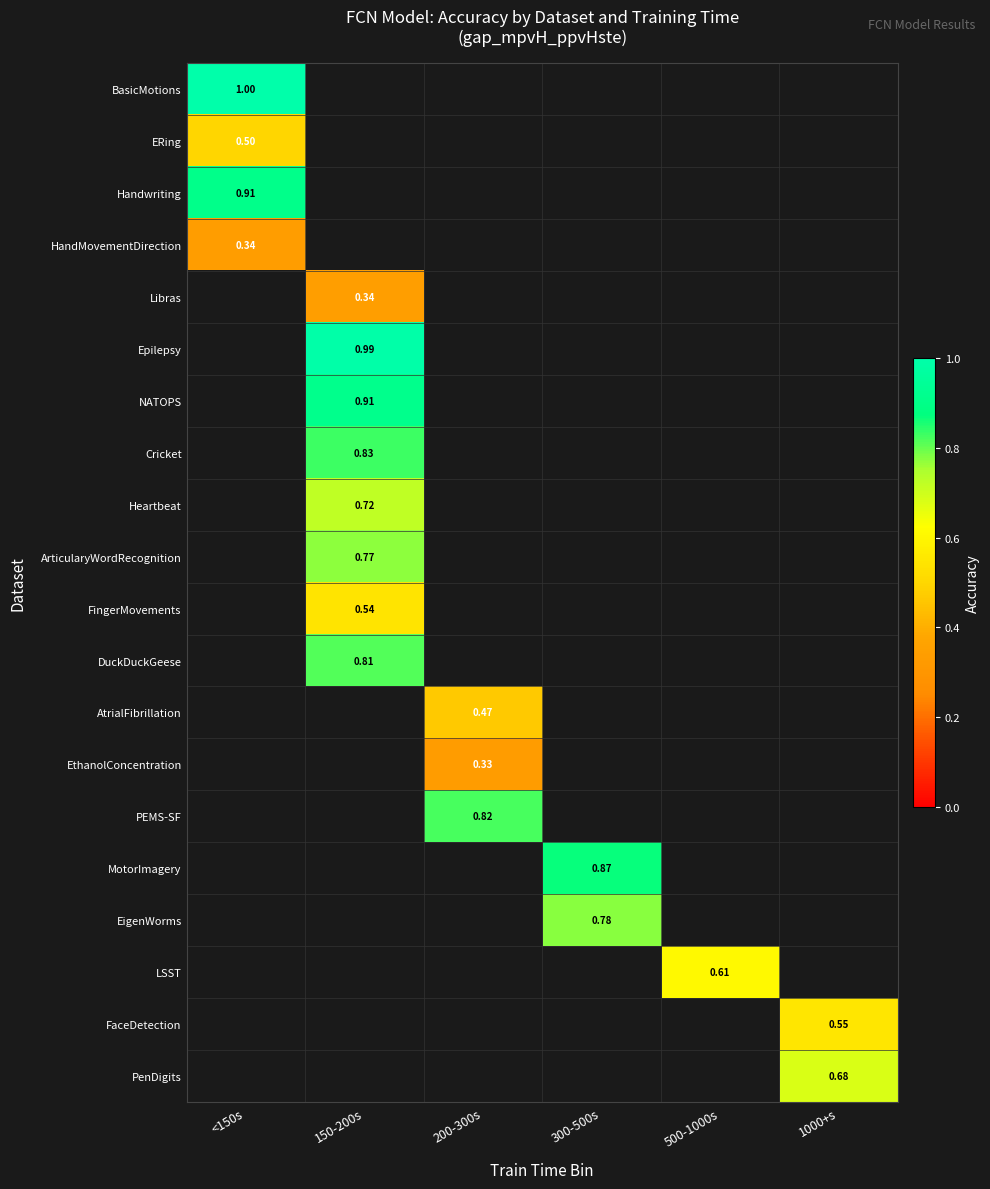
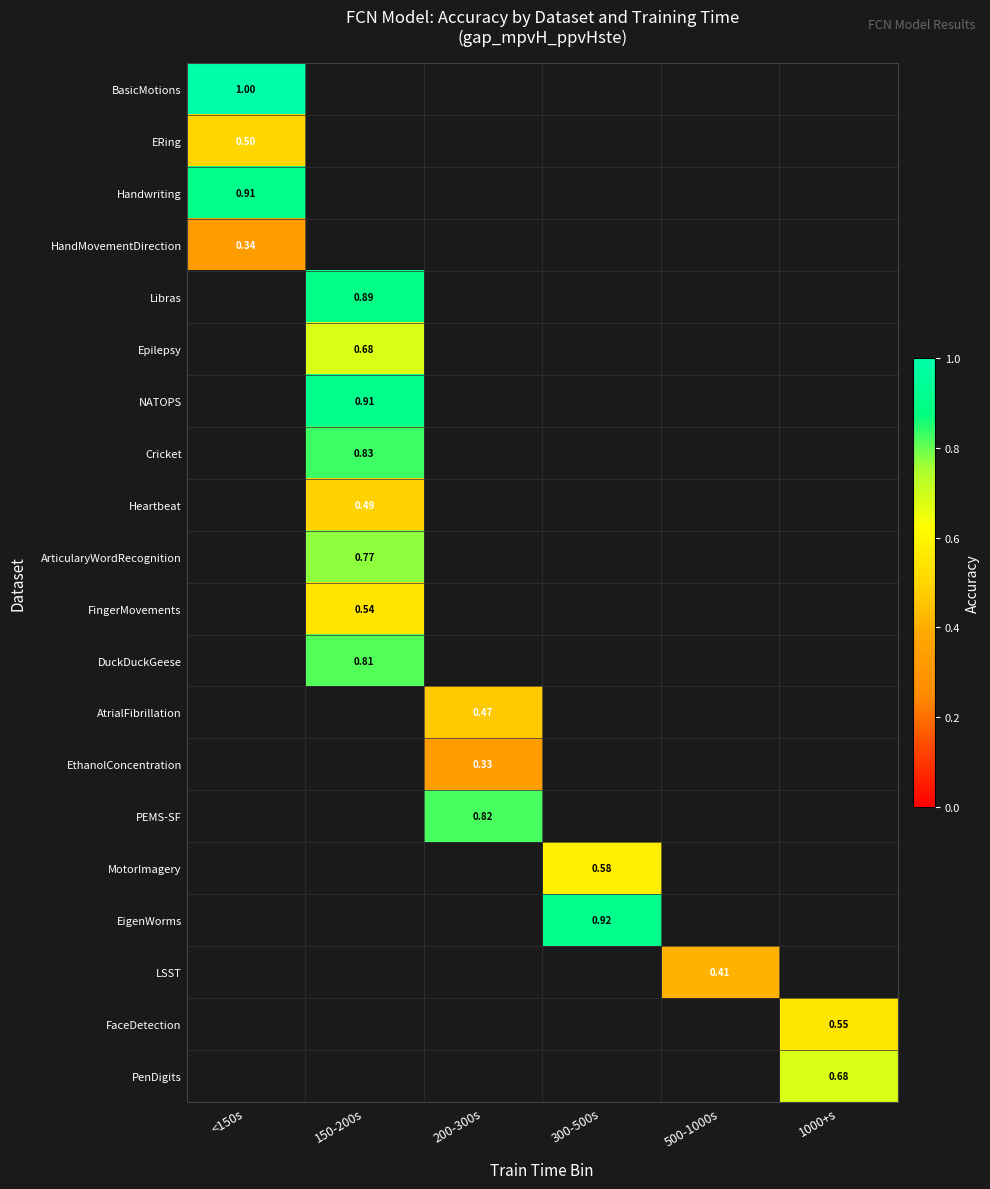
  {
    "BasicMotions": {
      "<150s": 1.00
    },
    "ERing": {
      "<150s": 0.50
    },
    "Handwriting": {
      "<150s": 0.91
    },
    "HandMovementDirection": {
      "<150s": 0.34
    },
    "Libras": {
-     "150-200s": 0.34
+     "150-200s": 0.89
    },
    "Epilepsy": {
-     "150-200s": 0.99
+     "150-200s": 0.68
    },
    "NATOPS": {
      "150-200s": 0.91
    },
    "Cricket": {
      "150-200s": 0.83
    },
    "Heartbeat": {
-     "150-200s": 0.72
+     "150-200s": 0.49
    },
    "ArticularyWordRecognition": {
      "150-200s": 0.77
    },
    "FingerMovements": {
      "150-200s": 0.54
    },
    "DuckDuckGeese": {
      "150-200s": 0.81
    },
    "AtrialFibrillation": {
      "200-300s": 0.47
    },
    "EthanolConcentration": {
      "200-300s": 0.33
    },
    "PEMS-SF": {
      "200-300s": 0.82
    },
    "MotorImagery": {
-     "300-500s": 0.87
+     "300-500s": 0.58
    },
    "EigenWorms": {
-     "300-500s": 0.78
+     "300-500s": 0.92
    },
    "LSST": {
-     "500-1000s": 0.61
+     "500-1000s": 0.41
    },
    "FaceDetection": {
      "1000+s": 0.55
    },
    "PenDigits": {
      "1000+s": 0.68
    }
  }
